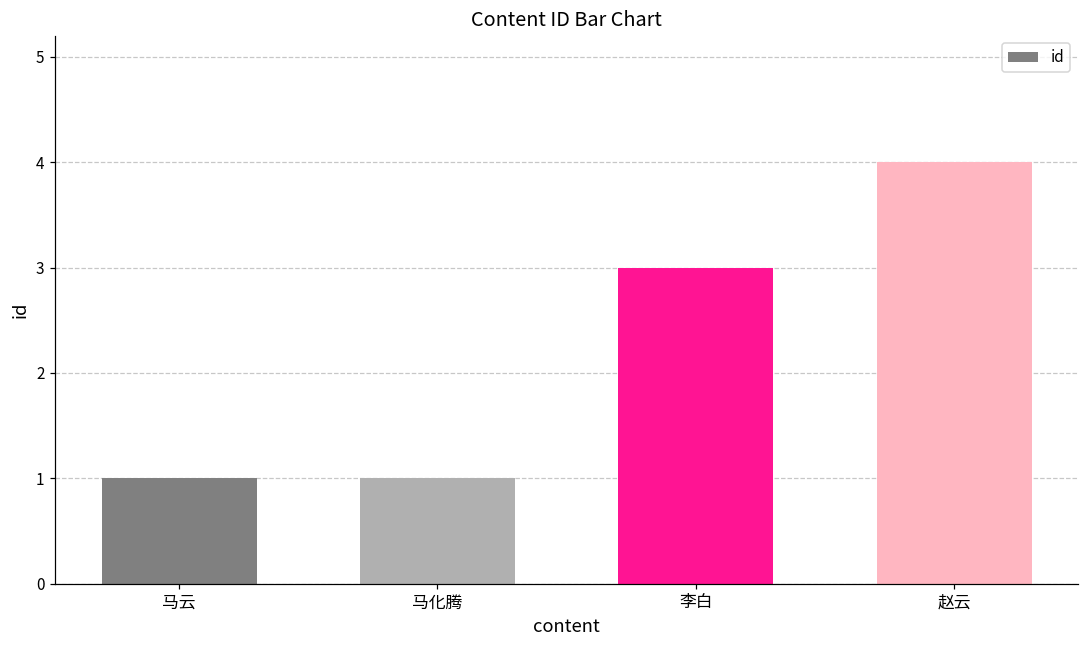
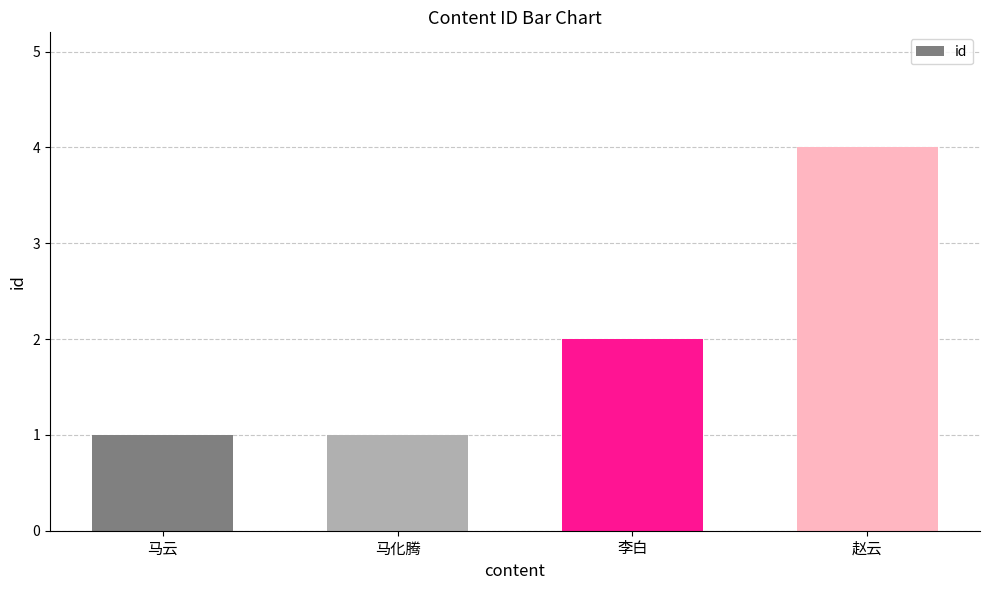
  {
    "马云": 1,
    "马化腾": 1,
-   "李白": 3,
+   "李白": 2,
    "赵云": 4
  }
